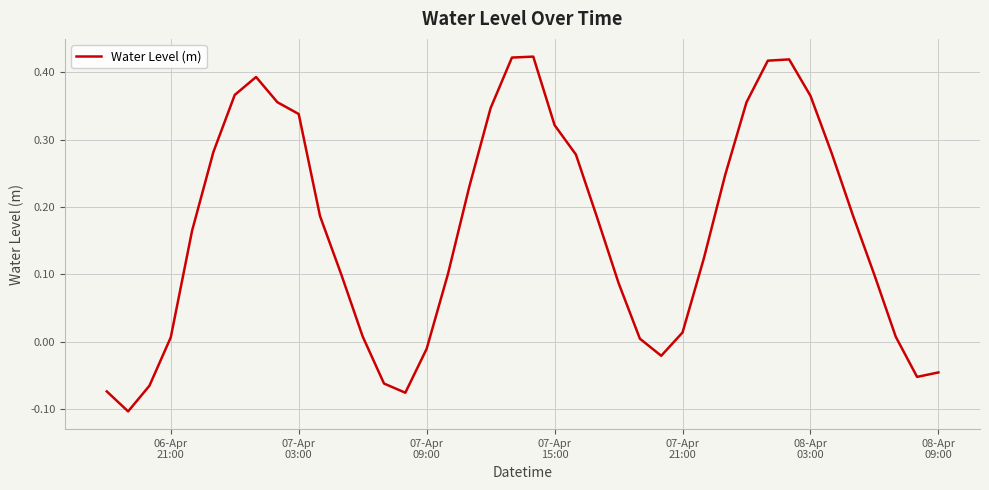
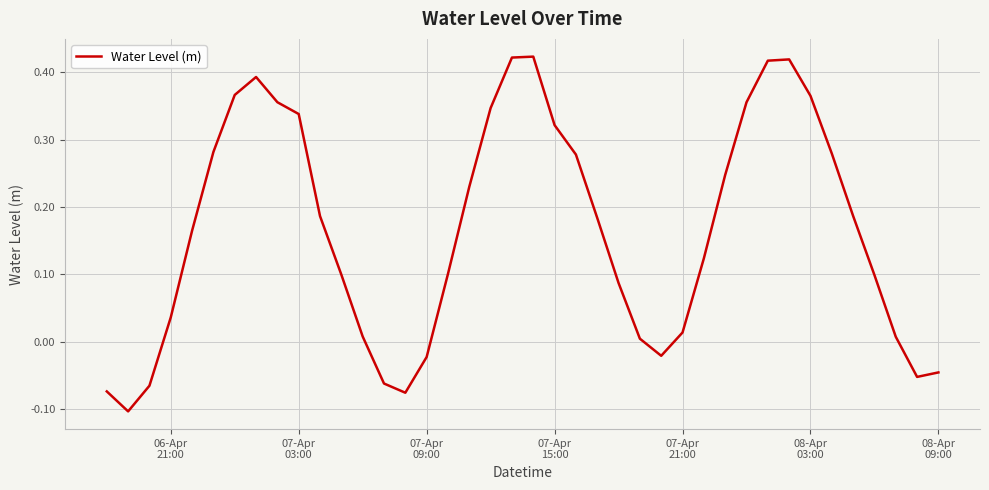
  {
-   "06-Apr 21:00": 0.01,
+   "06-Apr 21:00": 0.04,
    "07-Apr 03:00": 0.34,
-   "07-Apr 09:00": -0.01,
+   "07-Apr 09:00": -0.02,
    "07-Apr 15:00": 0.32,
    "07-Apr 21:00": 0.01,
    "08-Apr 03:00": 0.37,
    "08-Apr 09:00": -0.05
  }
